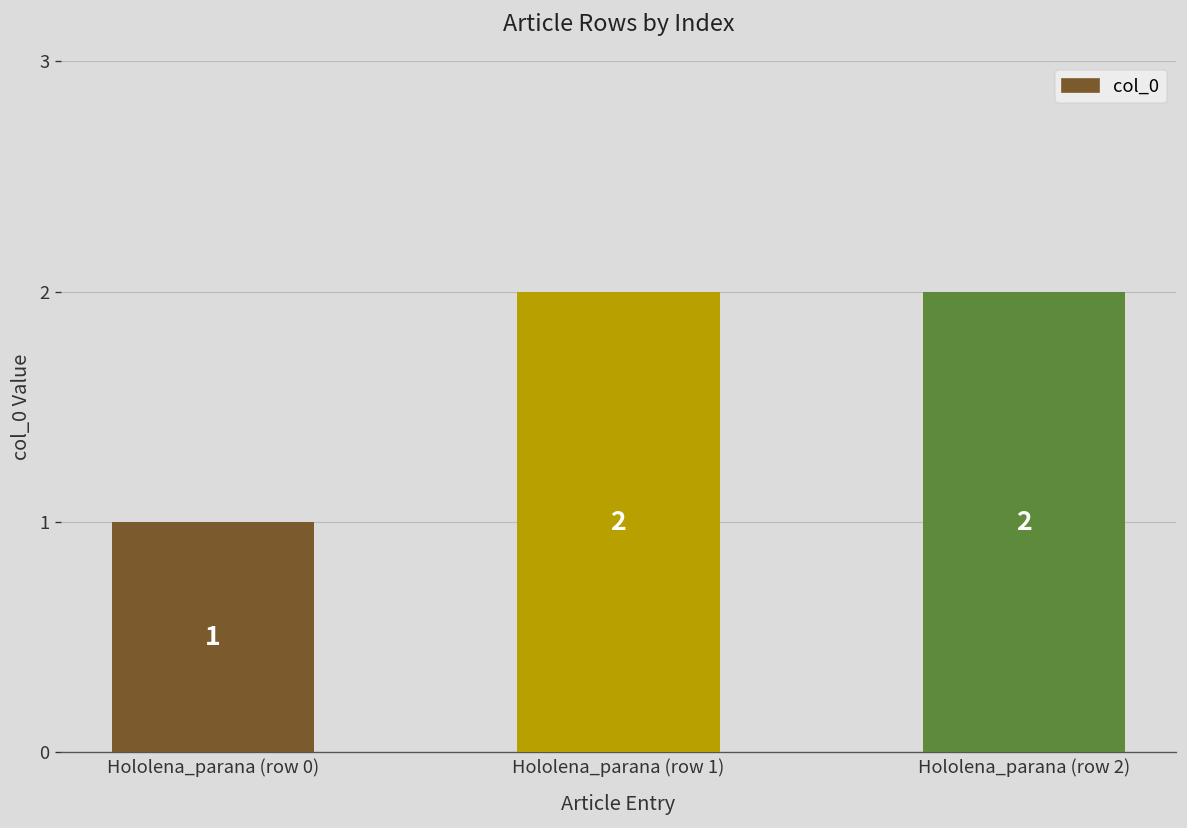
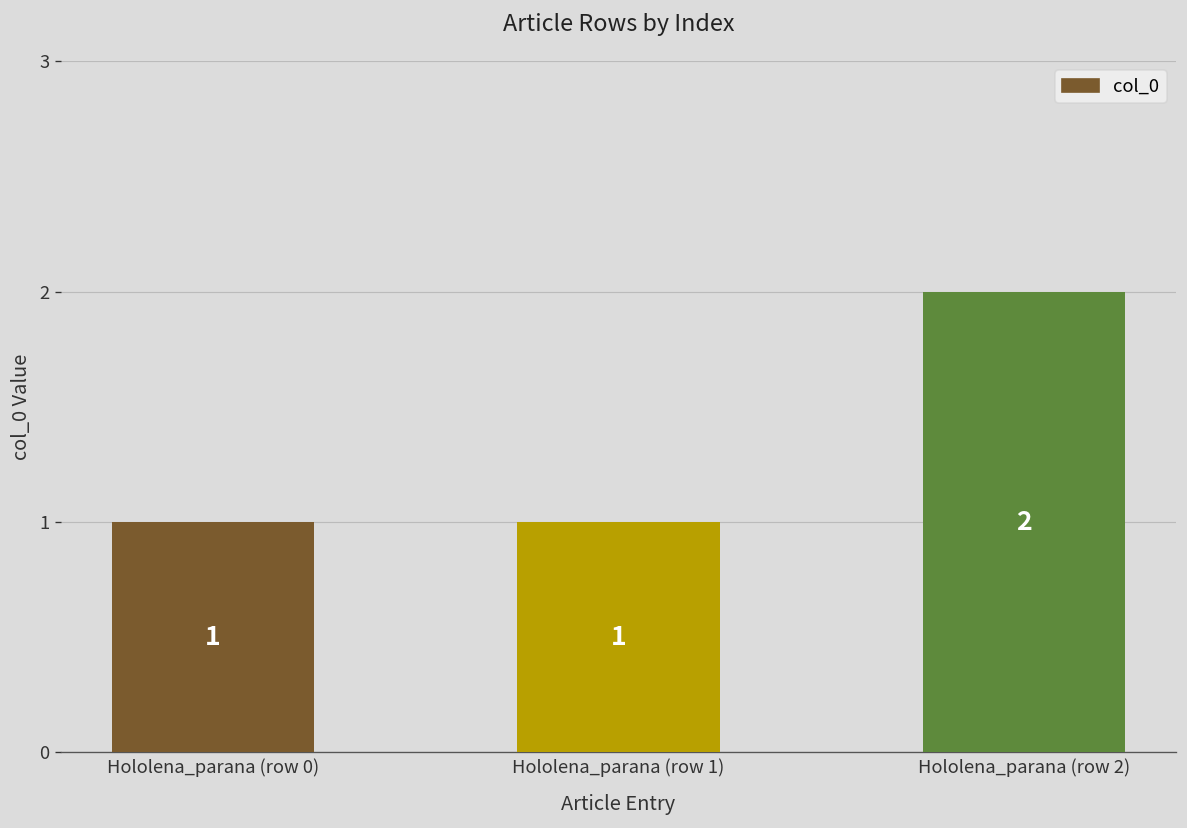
  {
    "Hololena_parana (row 0)": 1,
-   "Hololena_parana (row 1)": 2,
+   "Hololena_parana (row 1)": 1,
    "Hololena_parana (row 2)": 2
  }
